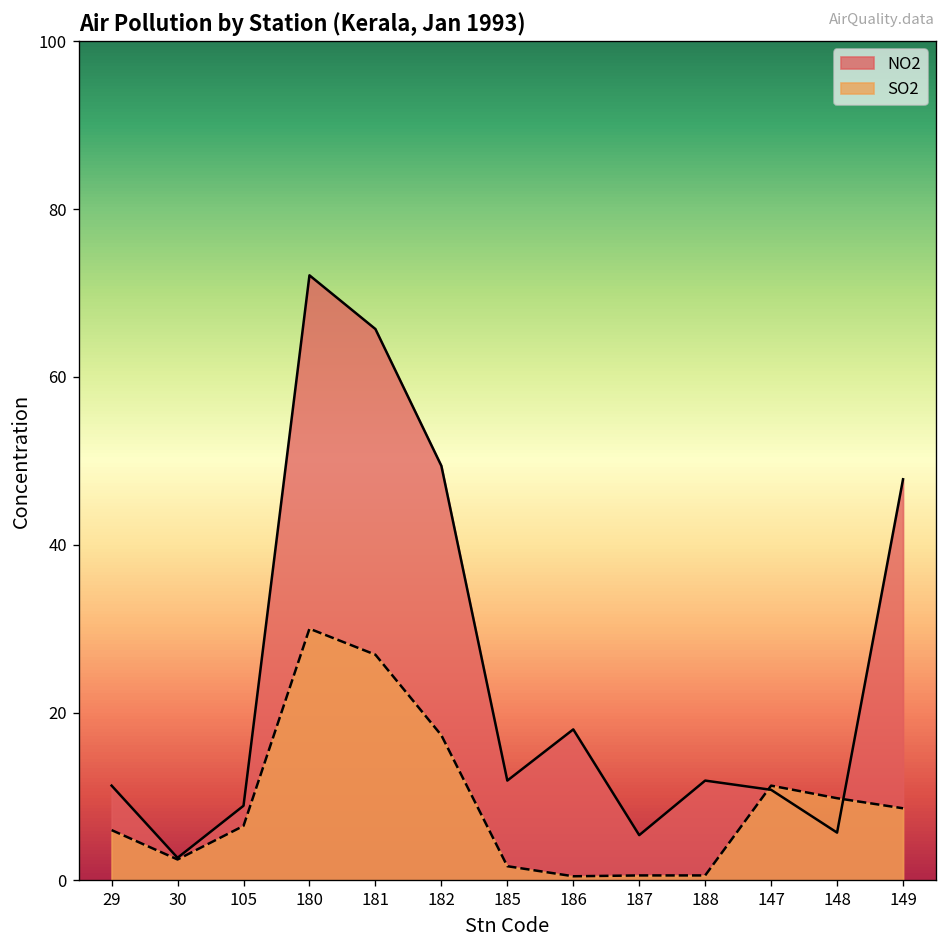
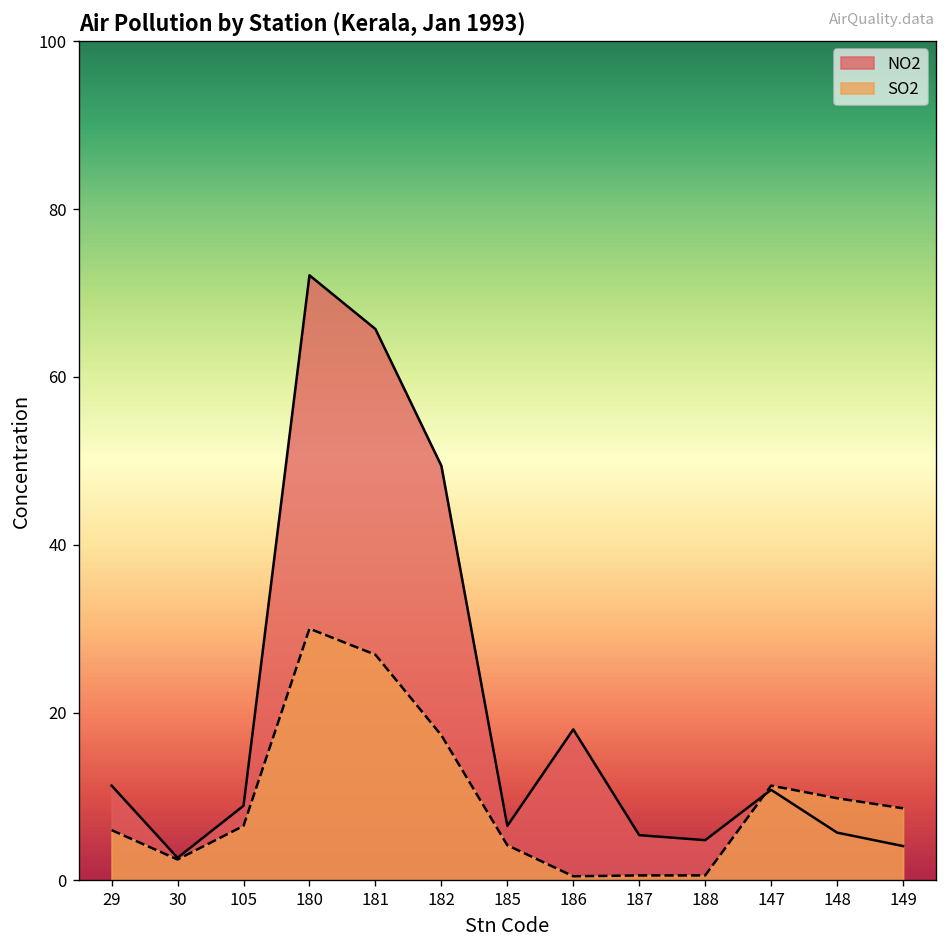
  {
    "NO2": {
      "29": 11,
      "105": 9,
      "180": 72,
      "181": 66,
      "182": 49,
-     "185": 12,
+     "185": 7,
      "186": 18,
      "187": 5,
-     "188": 12,
+     "188": 5,
      "147": 11,
      "148": 6,
-     "149": 48
+     "149": 4
    },
    "SO2": {
      "29": 6,
      "105": 7,
      "180": 30,
      "181": 27,
      "182": 17,
-     "185": 2,
+     "185": 4,
      "186": 1,
      "187": 1,
      "188": 1,
      "147": 11,
      "148": 10,
      "149": 9
    }
  }
